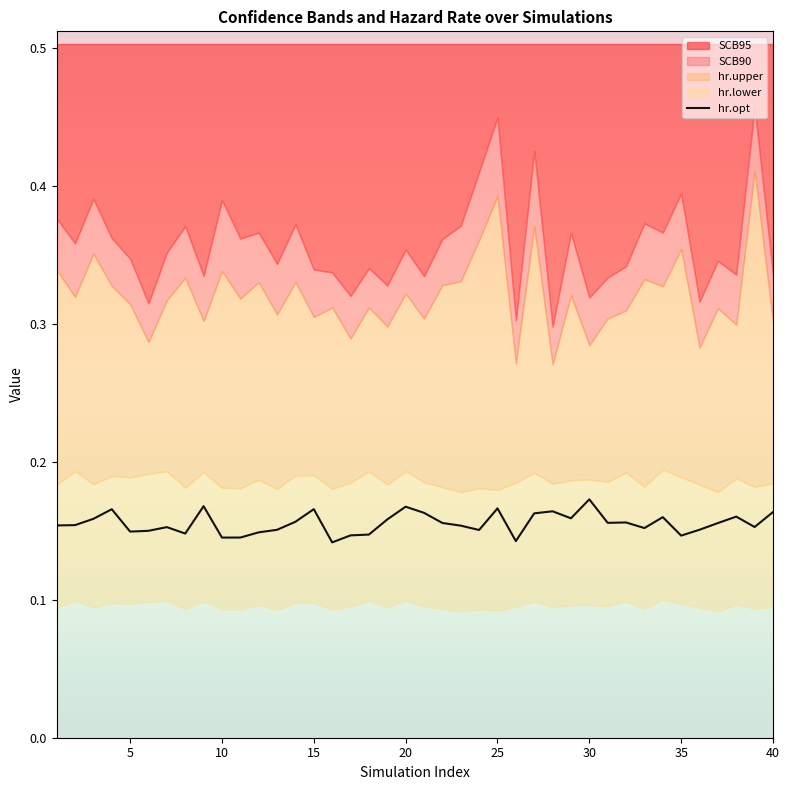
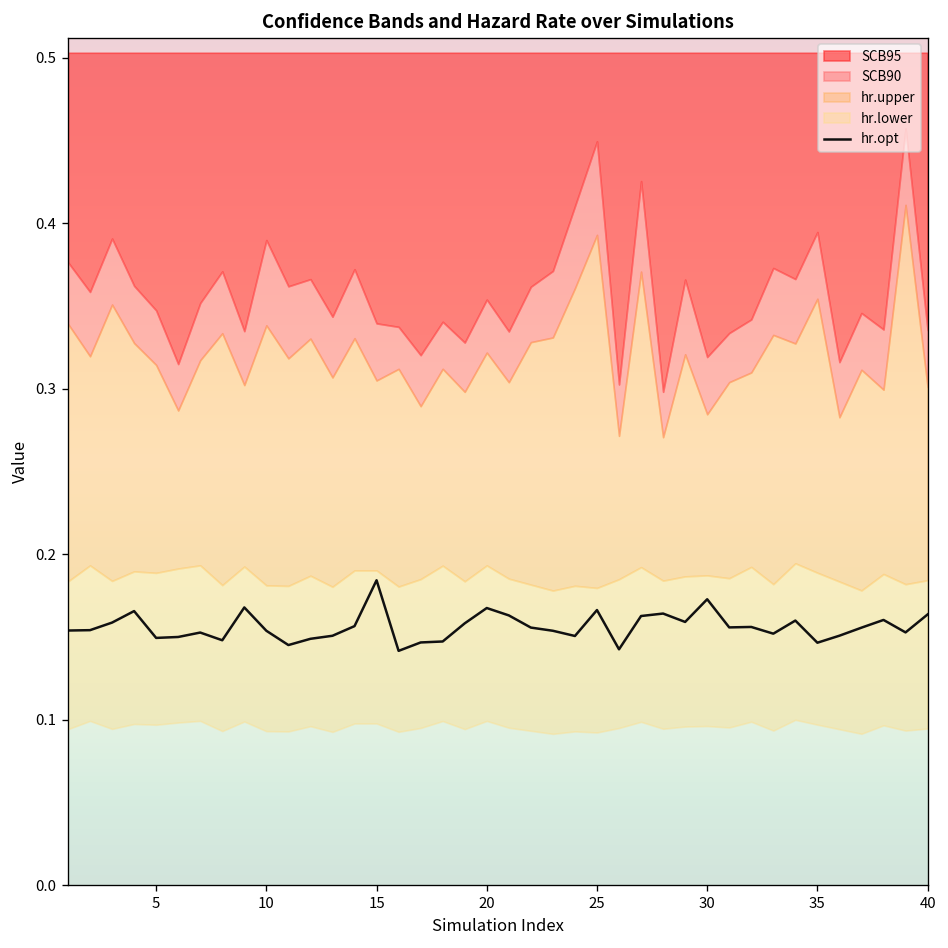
  {
    "hr.opt": {
      "5": 0.149,
-     "10": 0.145,
-     "15": 0.166,
+     "10": 0.154,
+     "15": 0.184,
      "20": 0.167,
      "25": 0.166,
      "30": 0.173,
      "35": 0.147,
      "40": 0.164
    },
    "SCB95": {
      "5": 0.156,
      "10": 0.113,
      "15": 0.164,
      "20": 0.149,
      "25": 0.054,
      "30": 0.184,
      "35": 0.108,
      "40": 0.168
    }
  }
